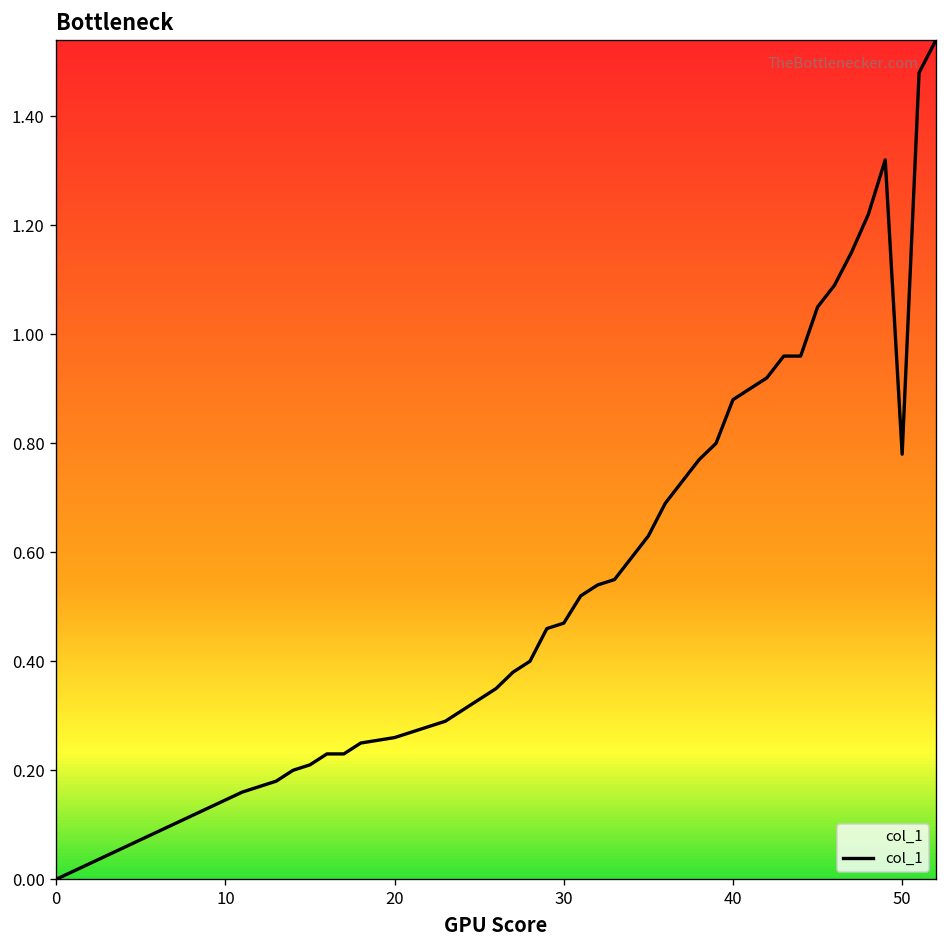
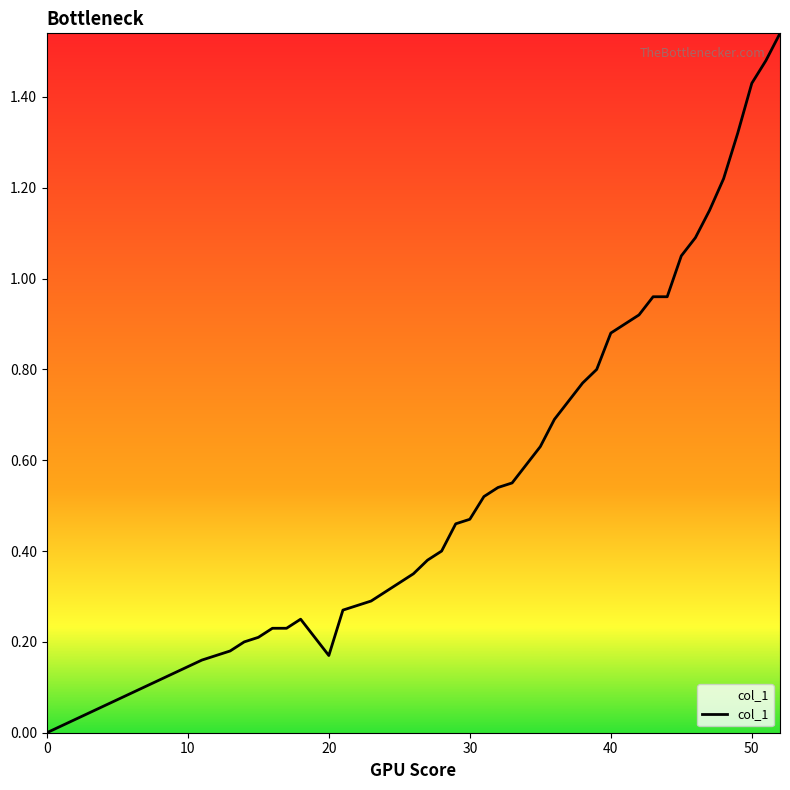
  {
    "0": 0.00,
-   "20": 0.26,
+   "20": 0.17,
    "30": 0.47,
    "40": 0.88,
-   "50": 0.78
+   "50": 1.43
  }
